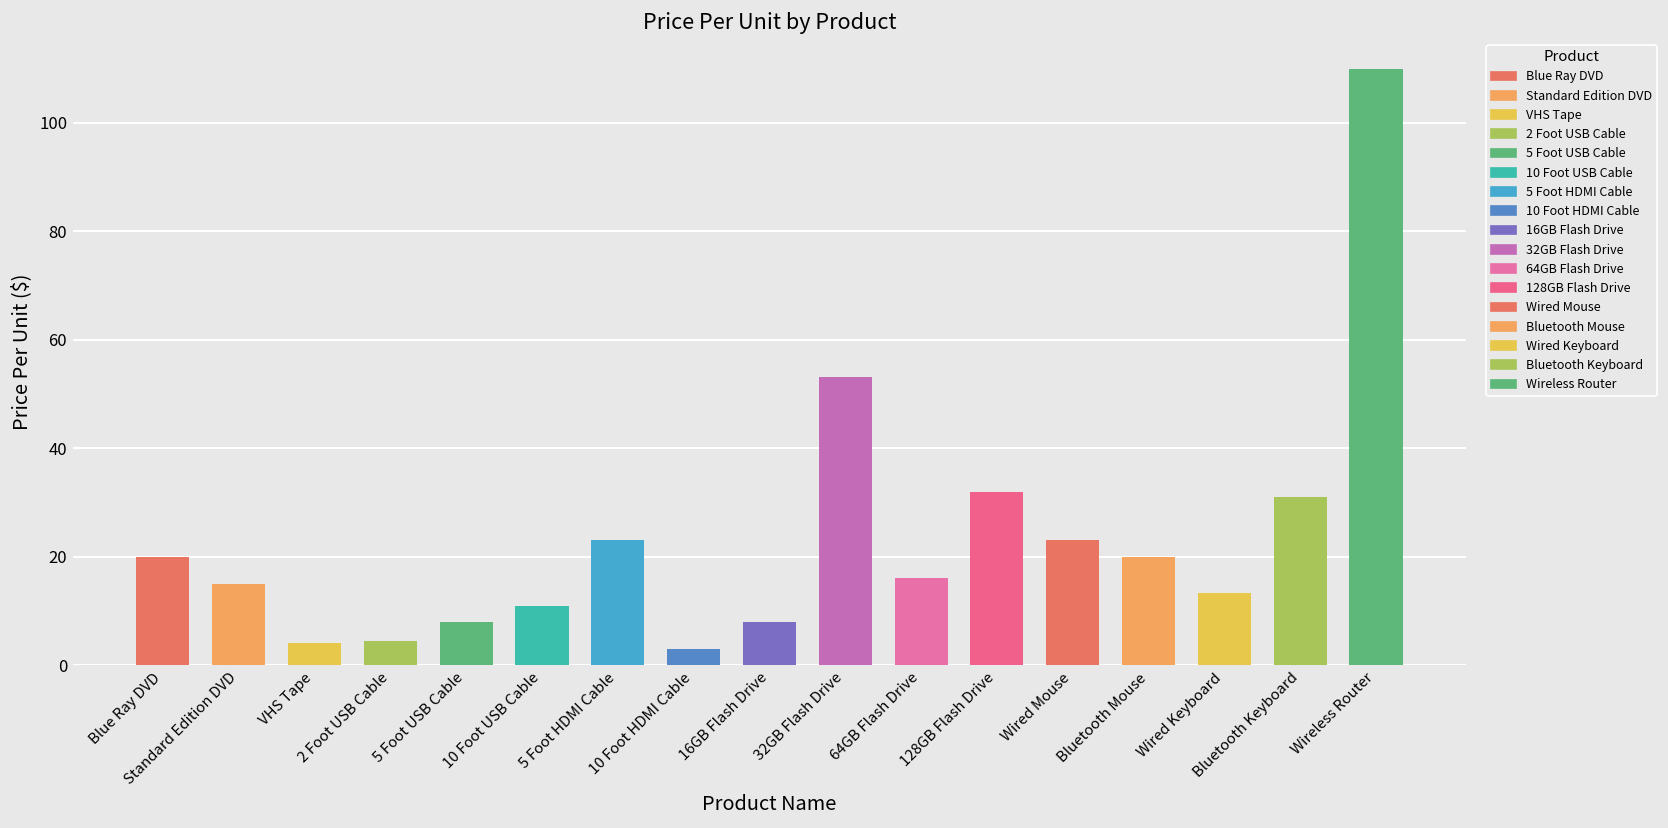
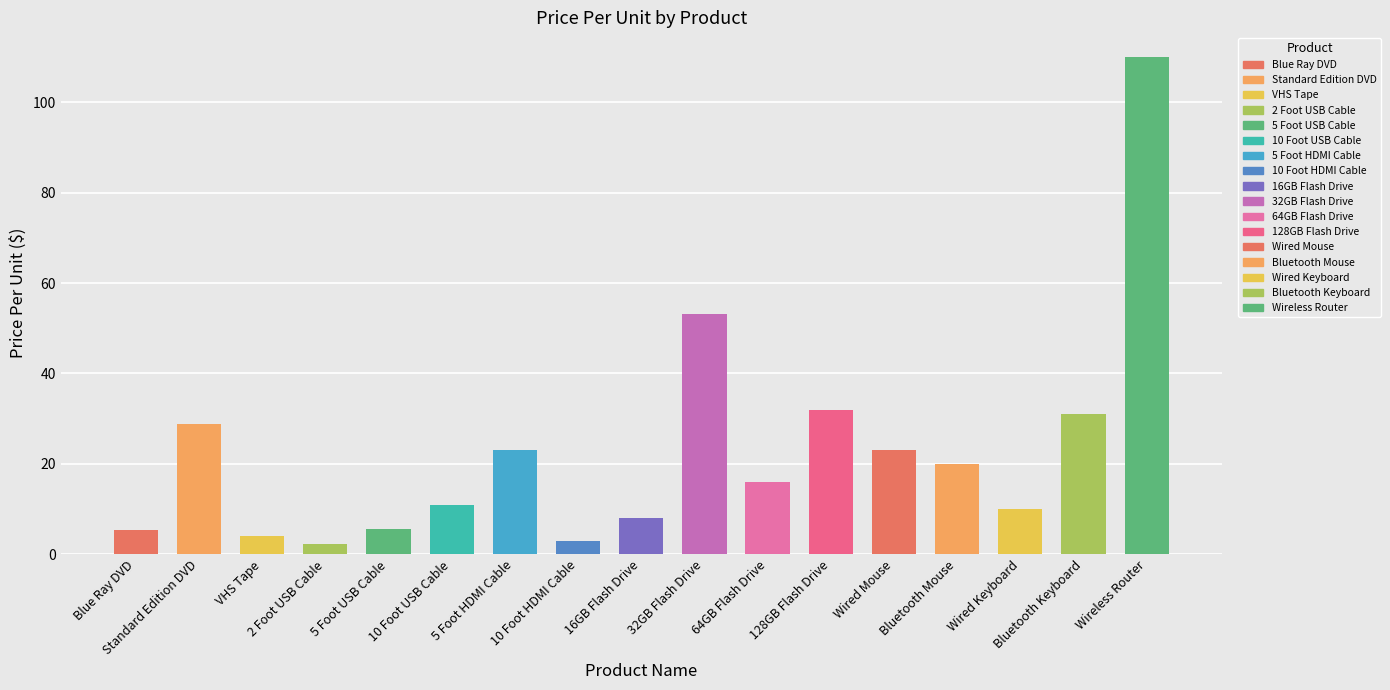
  {
-   "Blue Ray DVD": 20,
-   "Standard Edition DVD": 15,
+   "Blue Ray DVD": 5,
+   "Standard Edition DVD": 29,
    "VHS Tape": 4,
-   "2 Foot USB Cable": 4,
-   "5 Foot USB Cable": 8,
+   "2 Foot USB Cable": 2,
+   "5 Foot USB Cable": 6,
    "10 Foot USB Cable": 11,
    "5 Foot HDMI Cable": 23,
    "10 Foot HDMI Cable": 3,
    "16GB Flash Drive": 8,
    "32GB Flash Drive": 53,
    "64GB Flash Drive": 16,
    "128GB Flash Drive": 32,
    "Wired Mouse": 23,
    "Bluetooth Mouse": 20,
-   "Wired Keyboard": 13,
+   "Wired Keyboard": 10,
    "Bluetooth Keyboard": 31,
    "Wireless Router": 110
  }
